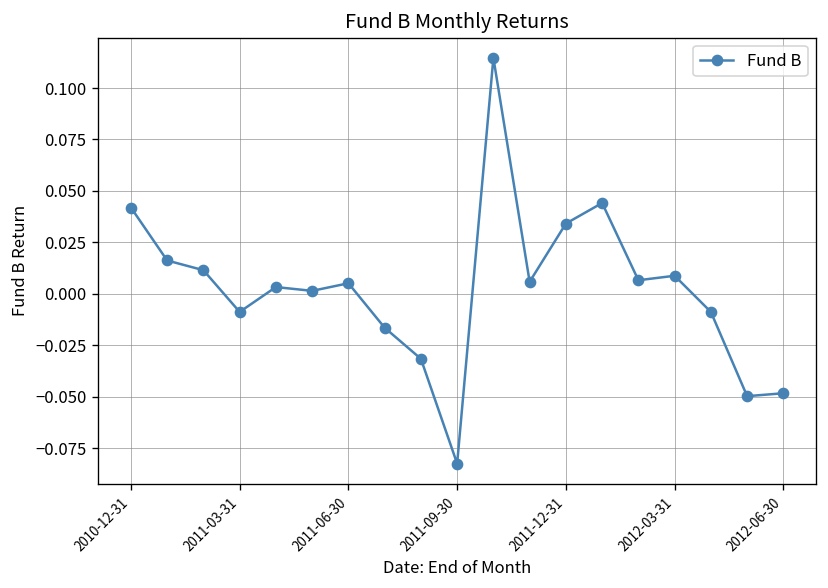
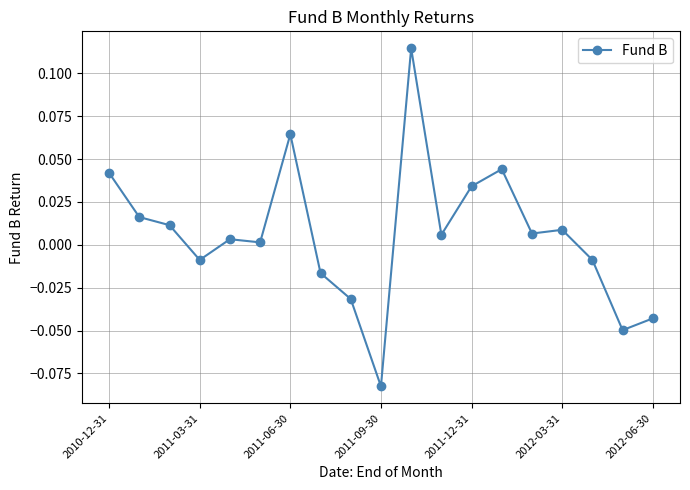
  {
    "2010-12-31": 0.042,
    "2011-03-31": -0.009,
-   "2011-06-30": 0.005,
+   "2011-06-30": 0.064,
    "2011-09-30": -0.083,
    "2011-12-31": 0.034,
    "2012-03-31": 0.009,
-   "2012-06-30": -0.048
+   "2012-06-30": -0.043
  }
